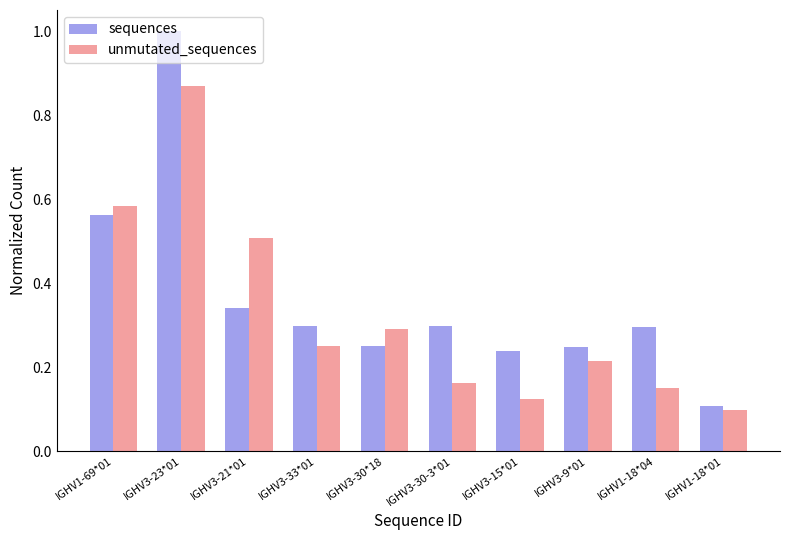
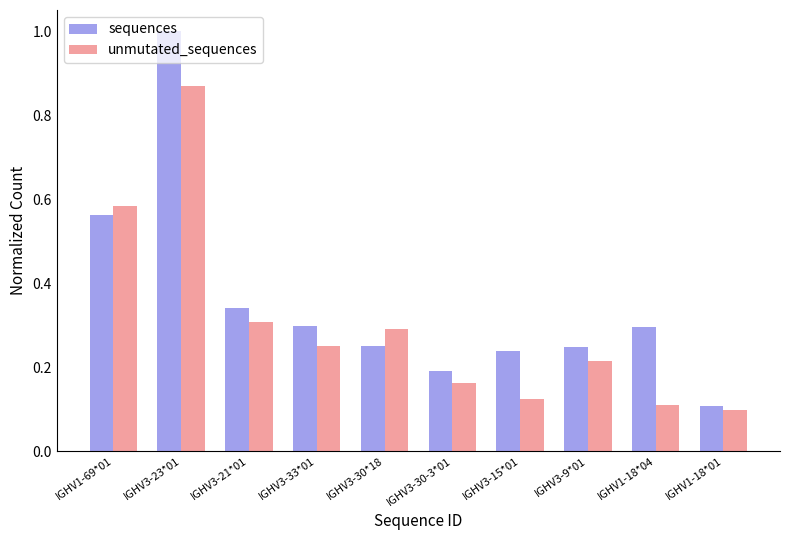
  {
    "sequences": {
      "IGHV1-69*01": 0.56,
      "IGHV3-21*01": 0.34,
      "IGHV3-33*01": 0.30,
      "IGHV3-30*18": 0.25,
-     "IGHV3-30-3*01": 0.30,
+     "IGHV3-30-3*01": 0.19,
      "IGHV3-15*01": 0.24,
      "IGHV3-9*01": 0.25,
      "IGHV1-18*04": 0.30,
      "IGHV1-18*01": 0.11
    },
    "unmutated_sequences": {
      "IGHV1-69*01": 0.58,
      "IGHV3-23*01": 0.87,
-     "IGHV3-21*01": 0.51,
+     "IGHV3-21*01": 0.31,
      "IGHV3-33*01": 0.25,
      "IGHV3-30*18": 0.29,
      "IGHV3-30-3*01": 0.16,
      "IGHV3-15*01": 0.13,
      "IGHV3-9*01": 0.21,
-     "IGHV1-18*04": 0.15,
+     "IGHV1-18*04": 0.11,
      "IGHV1-18*01": 0.10
    }
  }
